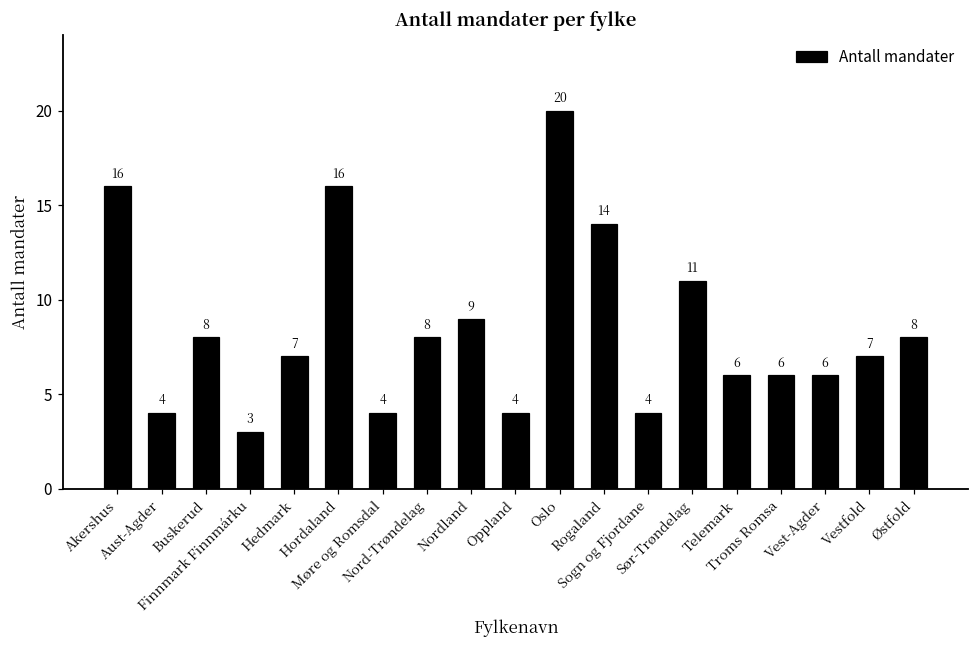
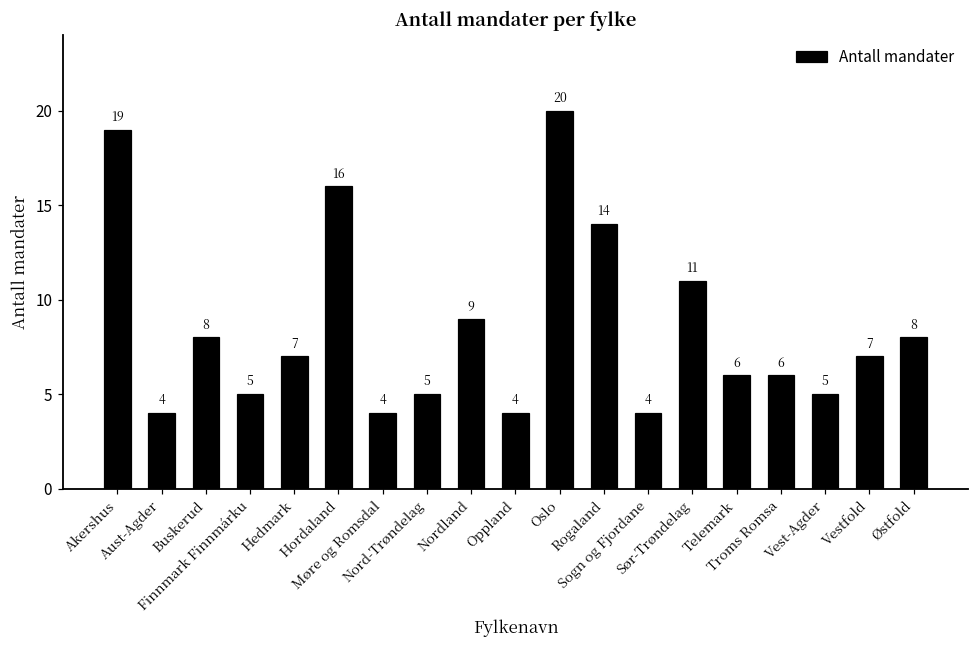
  {
-   "Akershus": 16,
+   "Akershus": 19,
    "Aust-Agder": 4,
    "Buskerud": 8,
-   "Finnmark Finnmárku": 3,
+   "Finnmark Finnmárku": 5,
    "Hedmark": 7,
    "Hordaland": 16,
    "Møre og Romsdal": 4,
-   "Nord-Trøndelag": 8,
+   "Nord-Trøndelag": 5,
    "Nordland": 9,
    "Oppland": 4,
    "Oslo": 20,
    "Rogaland": 14,
    "Sogn og Fjordane": 4,
    "Sør-Trøndelag": 11,
    "Telemark": 6,
    "Troms Romsa": 6,
-   "Vest-Agder": 6,
+   "Vest-Agder": 5,
    "Vestfold": 7,
    "Østfold": 8
  }
